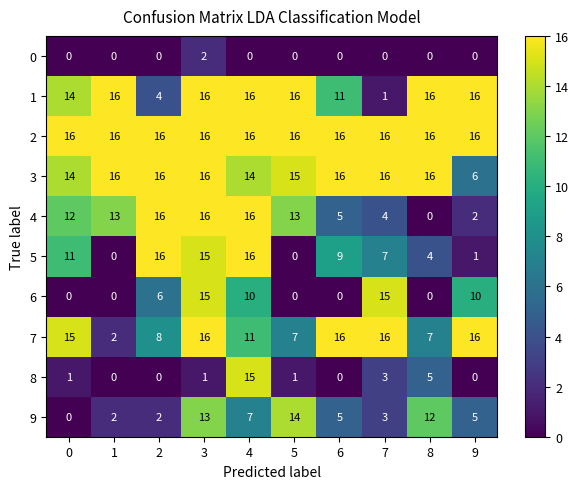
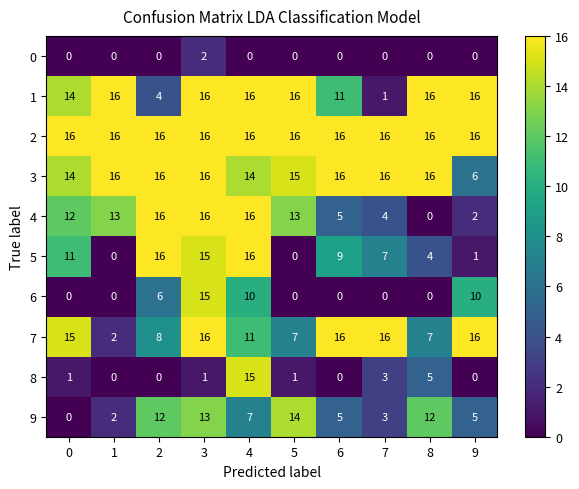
  {
    "0": {
      "0": 0,
      "1": 0,
      "2": 0,
      "3": 2,
      "4": 0,
      "5": 0,
      "6": 0,
      "7": 0,
      "8": 0,
      "9": 0
    },
    "1": {
      "0": 14,
      "1": 16,
      "2": 4,
      "3": 16,
      "4": 16,
      "5": 16,
      "6": 11,
      "7": 1,
      "8": 16,
      "9": 16
    },
    "2": {
      "0": 16,
      "1": 16,
      "2": 16,
      "3": 16,
      "4": 16,
      "5": 16,
      "6": 16,
      "7": 16,
      "8": 16,
      "9": 16
    },
    "3": {
      "0": 14,
      "1": 16,
      "2": 16,
      "3": 16,
      "4": 14,
      "5": 15,
      "6": 16,
      "7": 16,
      "8": 16,
      "9": 6
    },
    "4": {
      "0": 12,
      "1": 13,
      "2": 16,
      "3": 16,
      "4": 16,
      "5": 13,
      "6": 5,
      "7": 4,
      "8": 0,
      "9": 2
    },
    "5": {
      "0": 11,
      "1": 0,
      "2": 16,
      "3": 15,
      "4": 16,
      "5": 0,
      "6": 9,
      "7": 7,
      "8": 4,
      "9": 1
    },
    "6": {
      "0": 0,
      "1": 0,
      "2": 6,
      "3": 15,
      "4": 10,
      "5": 0,
      "6": 0,
-     "7": 15,
+     "7": 0,
      "8": 0,
      "9": 10
    },
    "7": {
      "0": 15,
      "1": 2,
      "2": 8,
      "3": 16,
      "4": 11,
      "5": 7,
      "6": 16,
      "7": 16,
      "8": 7,
      "9": 16
    },
    "8": {
      "0": 1,
      "1": 0,
      "2": 0,
      "3": 1,
      "4": 15,
      "5": 1,
      "6": 0,
      "7": 3,
      "8": 5,
      "9": 0
    },
    "9": {
      "0": 0,
      "1": 2,
-     "2": 2,
+     "2": 12,
      "3": 13,
      "4": 7,
      "5": 14,
      "6": 5,
      "7": 3,
      "8": 12,
      "9": 5
    }
  }
